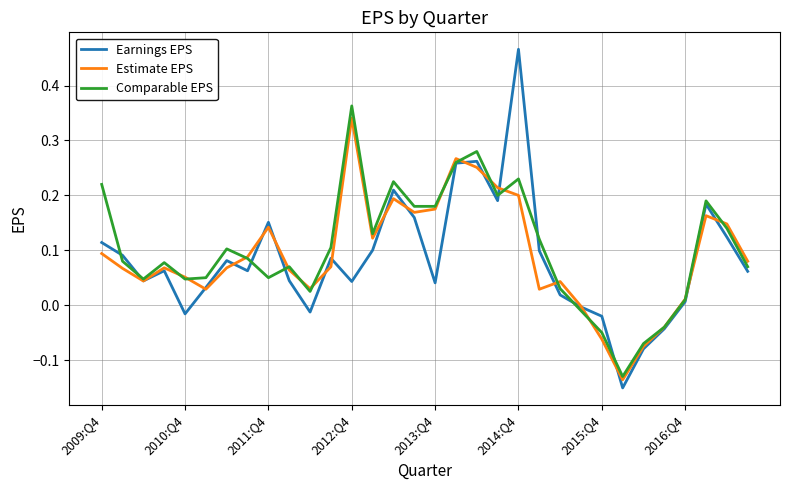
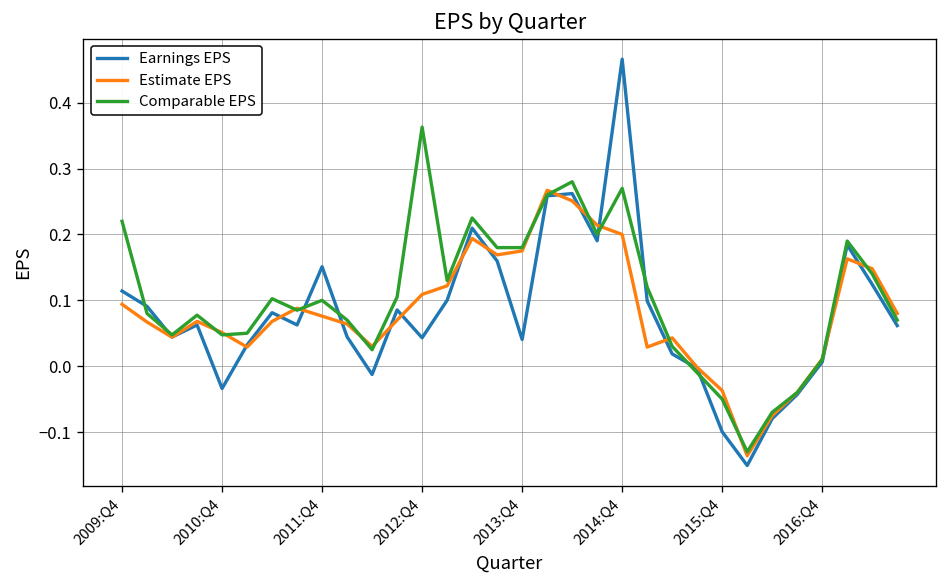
  {
    "Earnings EPS": {
      "2009:Q4": 0.11,
-     "2010:Q4": -0.02,
+     "2010:Q4": -0.03,
      "2011:Q4": 0.15,
      "2012:Q4": 0.04,
      "2013:Q4": 0.04,
      "2014:Q4": 0.47,
-     "2015:Q4": -0.02
+     "2015:Q4": -0.10
    },
    "Estimate EPS": {
      "2009:Q4": 0.09,
-     "2011:Q4": 0.14,
-     "2012:Q4": 0.34,
+     "2011:Q4": 0.08,
+     "2012:Q4": 0.11,
      "2013:Q4": 0.18,
      "2014:Q4": 0.20,
-     "2015:Q4": -0.06
+     "2015:Q4": -0.04
    },
    "Comparable EPS": {
      "2009:Q4": 0.22,
-     "2011:Q4": 0.05,
+     "2011:Q4": 0.10,
      "2012:Q4": 0.36,
      "2013:Q4": 0.18,
-     "2014:Q4": 0.23,
+     "2014:Q4": 0.27,
      "2015:Q4": -0.05
    }
  }
